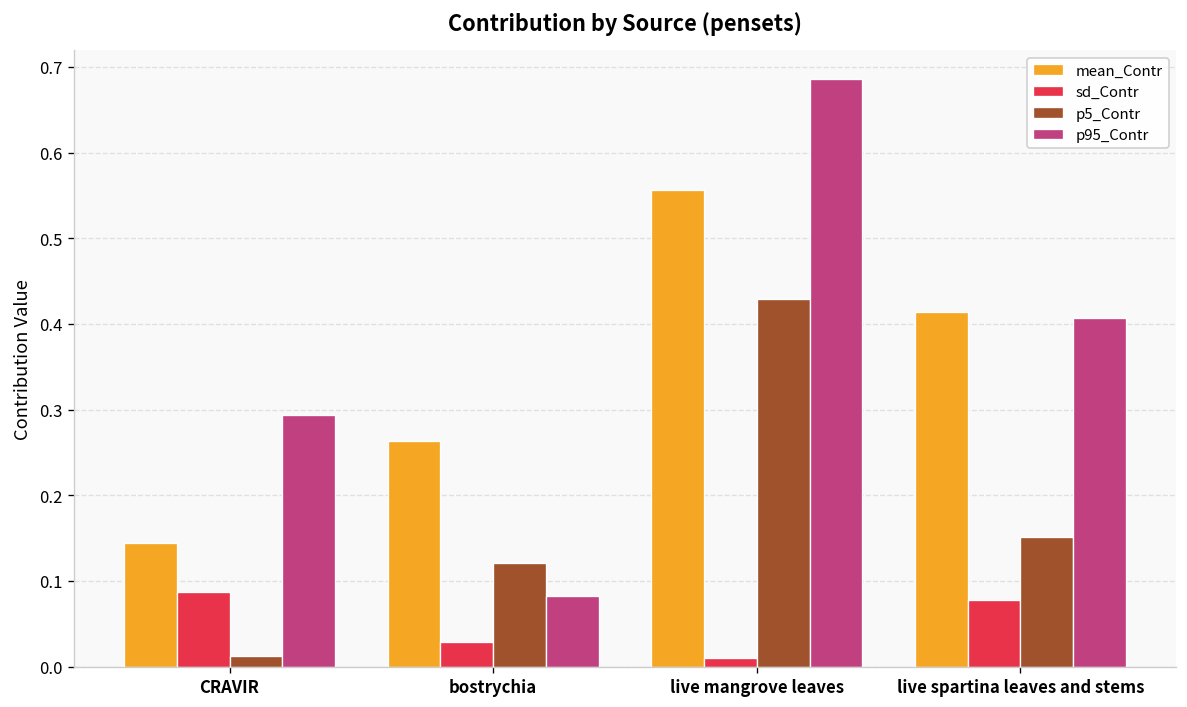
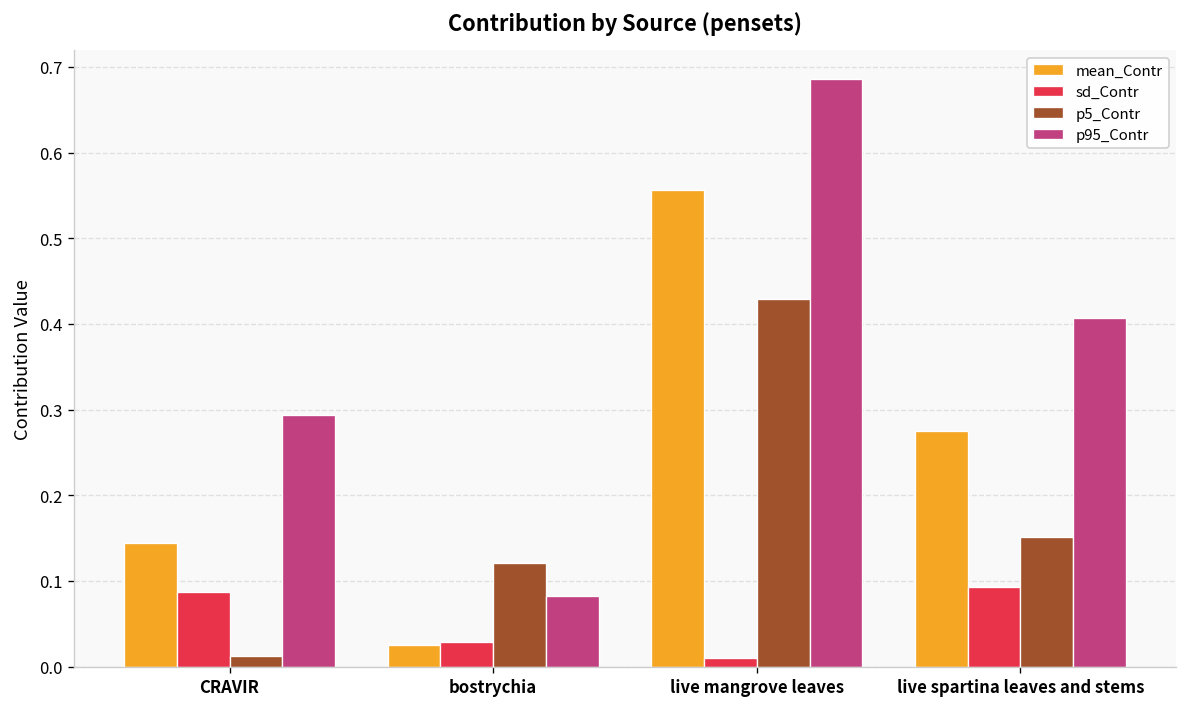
  {
    "mean_Contr": {
      "CRAVIR": 0.14,
-     "bostrychia": 0.26,
+     "bostrychia": 0.02,
      "live mangrove leaves": 0.56,
-     "live spartina leaves and stems": 0.41
+     "live spartina leaves and stems": 0.28
    },
    "sd_Contr": {
      "CRAVIR": 0.09,
      "bostrychia": 0.03,
      "live mangrove leaves": 0.01,
-     "live spartina leaves and stems": 0.08
+     "live spartina leaves and stems": 0.09
    },
    "p5_Contr": {
      "CRAVIR": 0.01,
      "bostrychia": 0.12,
      "live mangrove leaves": 0.43,
      "live spartina leaves and stems": 0.15
    },
    "p95_Contr": {
      "CRAVIR": 0.29,
      "bostrychia": 0.08,
      "live mangrove leaves": 0.69,
      "live spartina leaves and stems": 0.41
    }
  }
